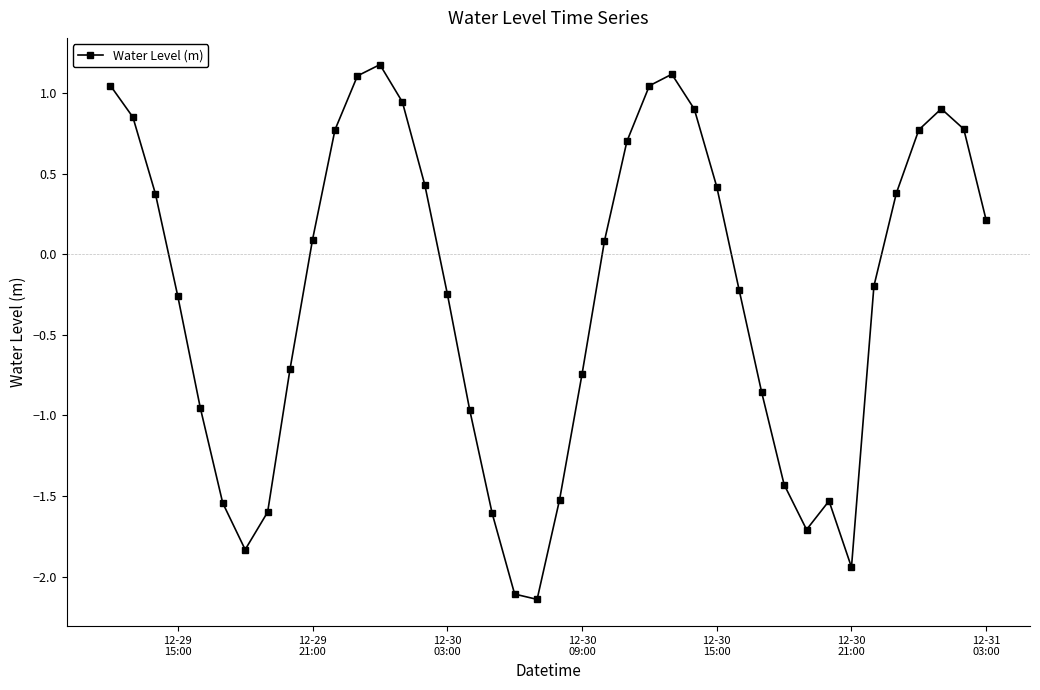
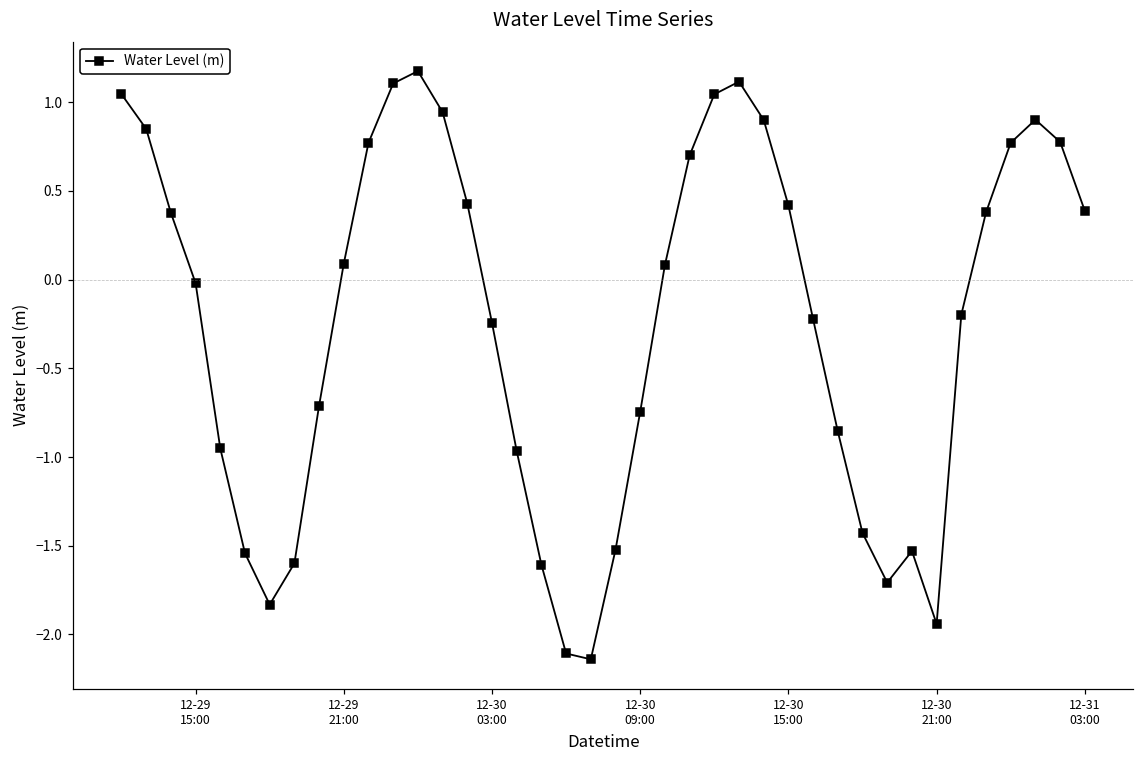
  {
-   "12-29 15:00": -0.26,
+   "12-29 15:00": -0.02,
    "12-29 21:00": 0.09,
    "12-30 03:00": -0.24,
    "12-30 09:00": -0.74,
    "12-30 15:00": 0.42,
    "12-30 21:00": -1.94,
-   "12-31 03:00": 0.21
+   "12-31 03:00": 0.39
  }
